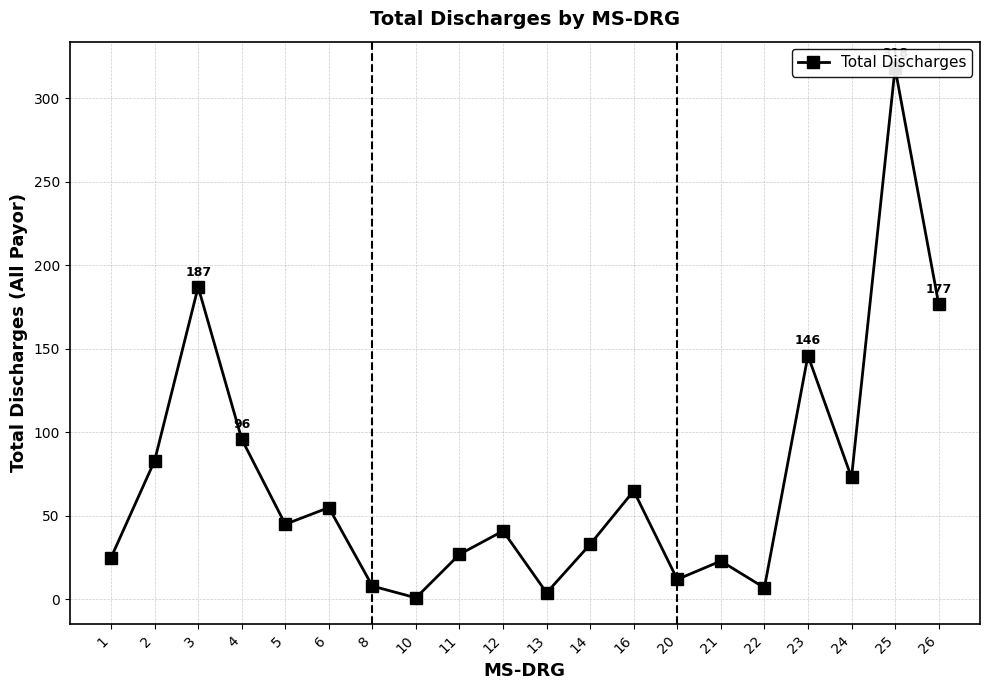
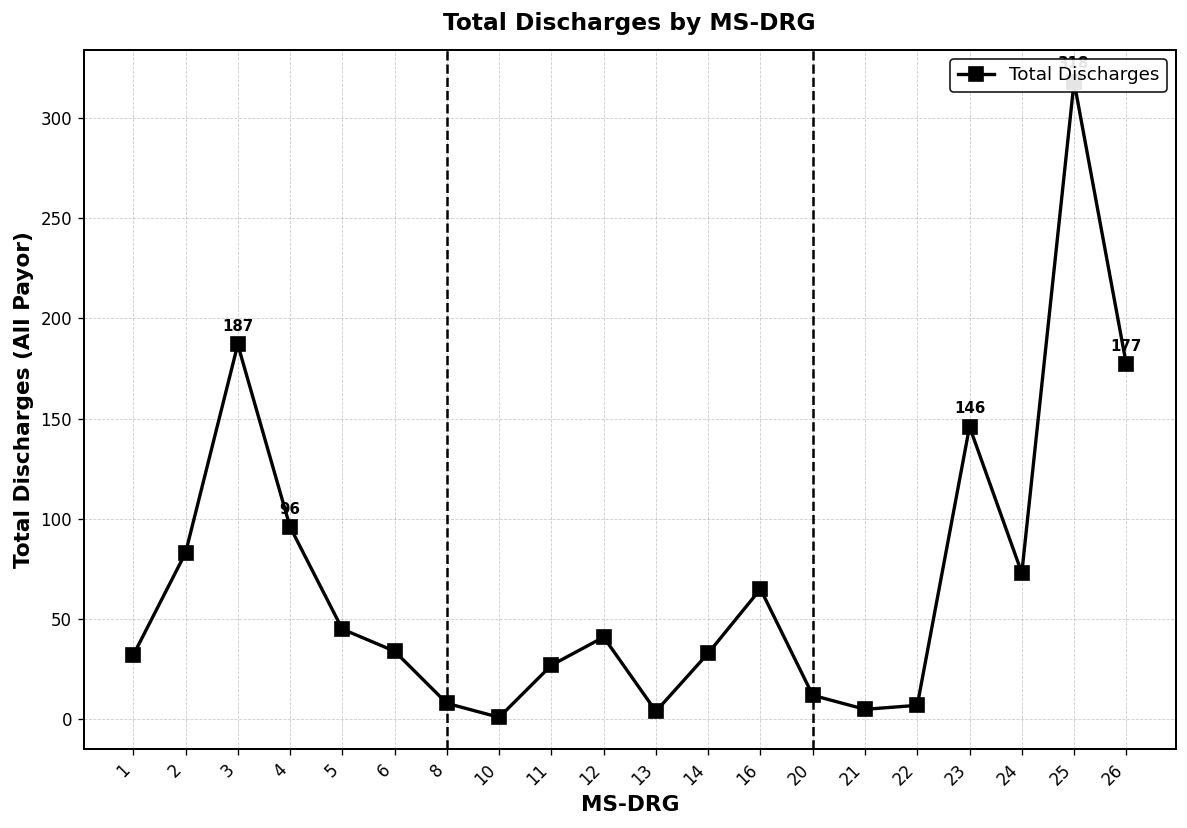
  {
-   "1": 25,
+   "1": 32,
    "2": 83,
    "5": 45,
-   "6": 55,
+   "6": 34,
    "8": 8,
    "10": 1,
    "11": 27,
    "12": 41,
    "13": 4,
    "14": 33,
    "16": 65,
    "20": 12,
-   "21": 23,
+   "21": 5,
    "22": 7,
    "24": 73
  }
